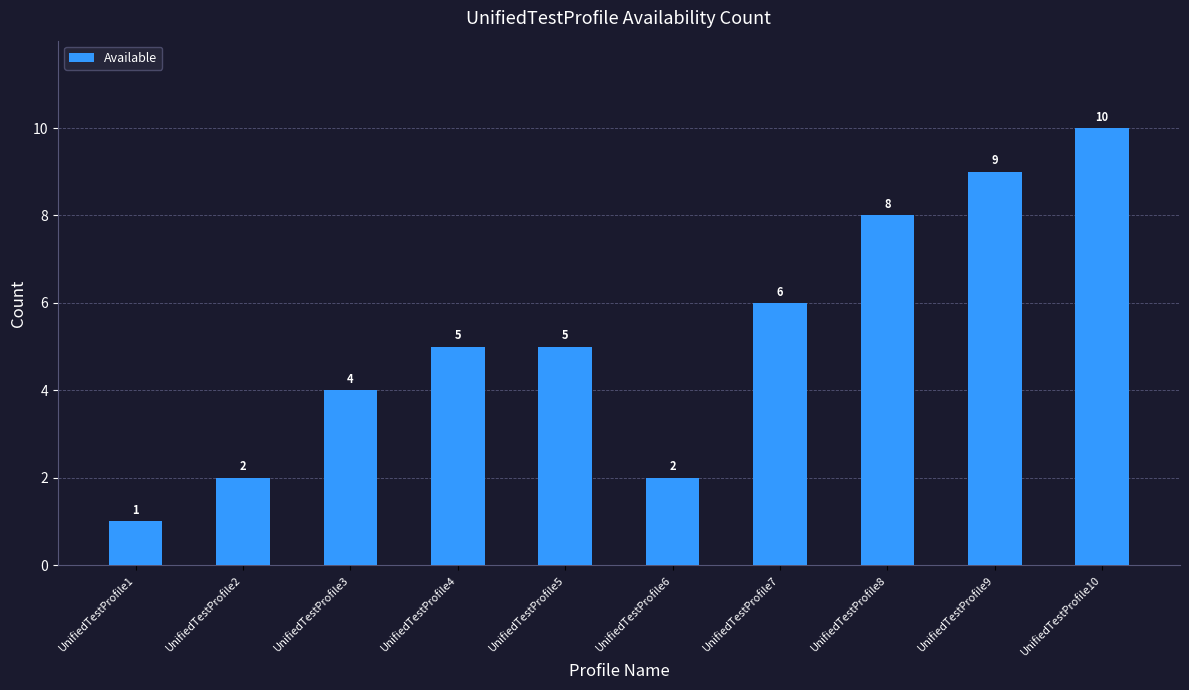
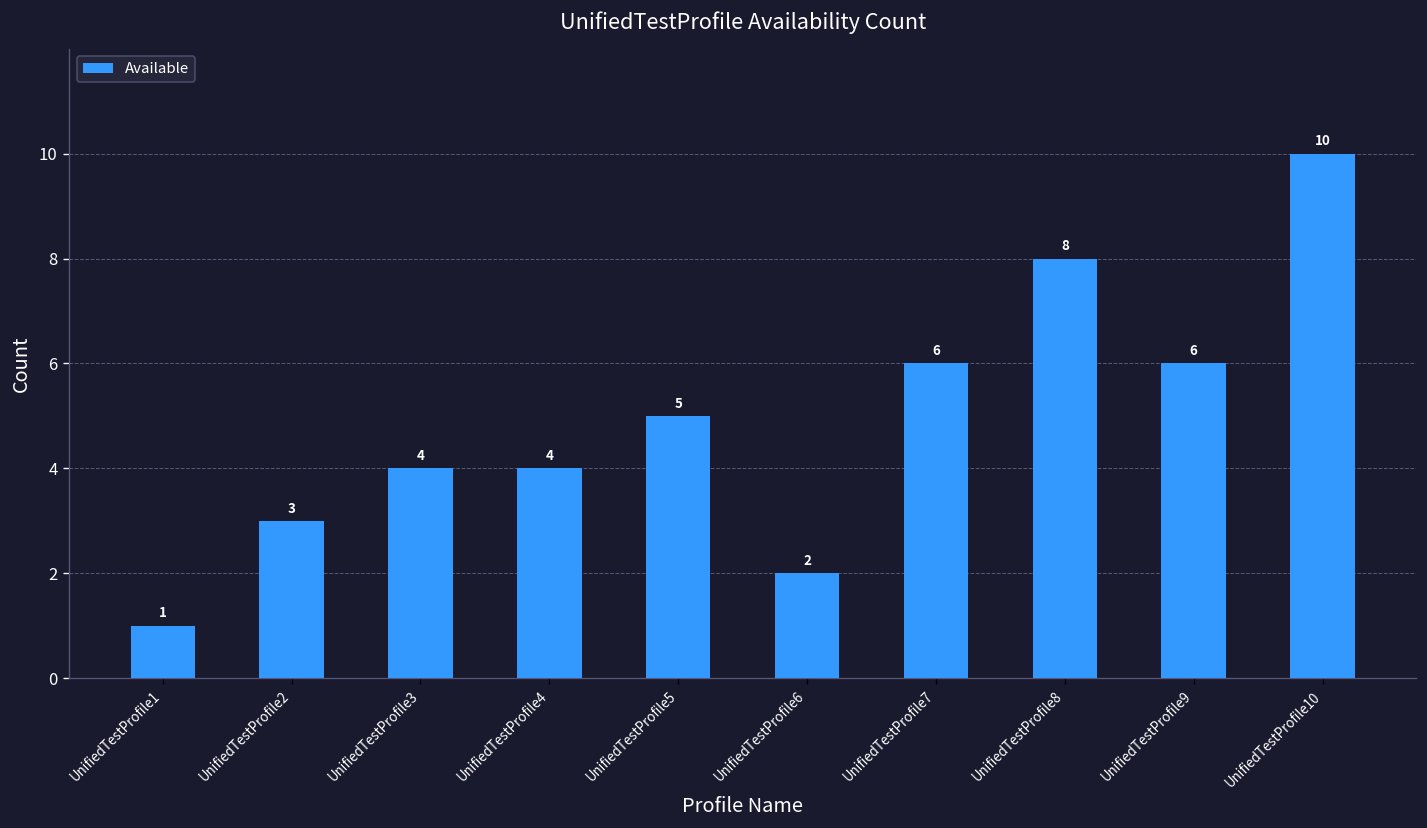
  {
    "UnifiedTestProfile1": 1,
-   "UnifiedTestProfile2": 2,
+   "UnifiedTestProfile2": 3,
    "UnifiedTestProfile3": 4,
-   "UnifiedTestProfile4": 5,
+   "UnifiedTestProfile4": 4,
    "UnifiedTestProfile5": 5,
    "UnifiedTestProfile6": 2,
    "UnifiedTestProfile7": 6,
    "UnifiedTestProfile8": 8,
-   "UnifiedTestProfile9": 9,
+   "UnifiedTestProfile9": 6,
    "UnifiedTestProfile10": 10
  }
